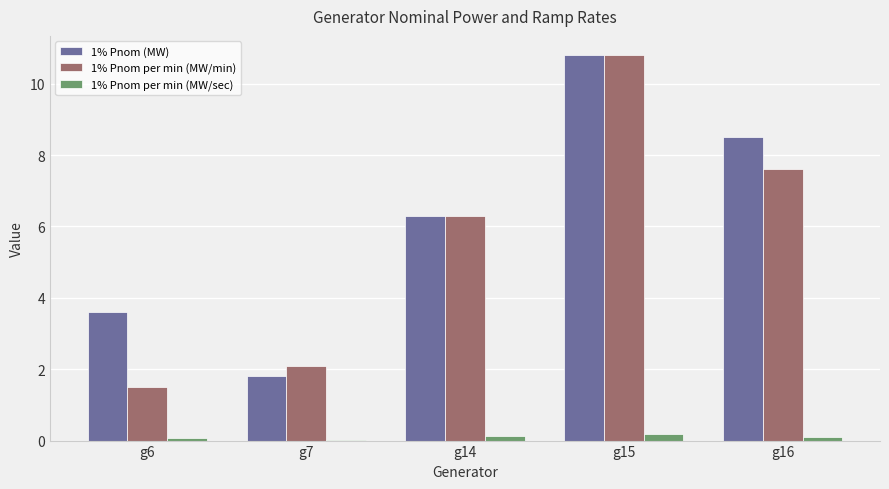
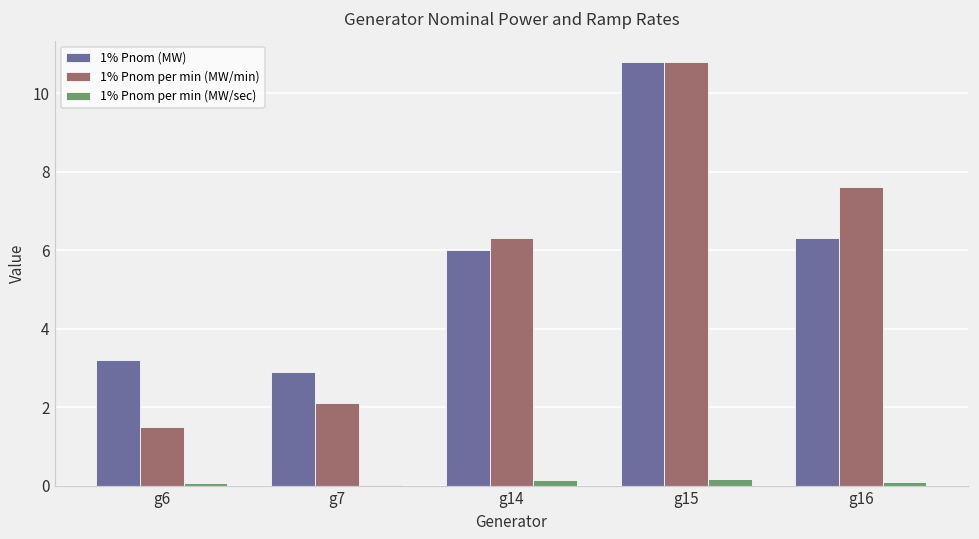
  {
    "1% Pnom (MW)": {
-     "g6": 3.6,
-     "g7": 1.8,
-     "g14": 6.3,
+     "g6": 3.2,
+     "g7": 2.9,
+     "g14": 6.0,
      "g15": 10.8,
-     "g16": 8.5
+     "g16": 6.3
    },
    "1% Pnom per min (MW/min)": {
      "g6": 1.5,
      "g7": 2.1,
      "g14": 6.3,
      "g15": 10.8,
      "g16": 7.6
    },
    "1% Pnom per min (MW/sec)": {
      "g14": 0.1,
      "g15": 0.2,
      "g16": 0.1
    }
  }
